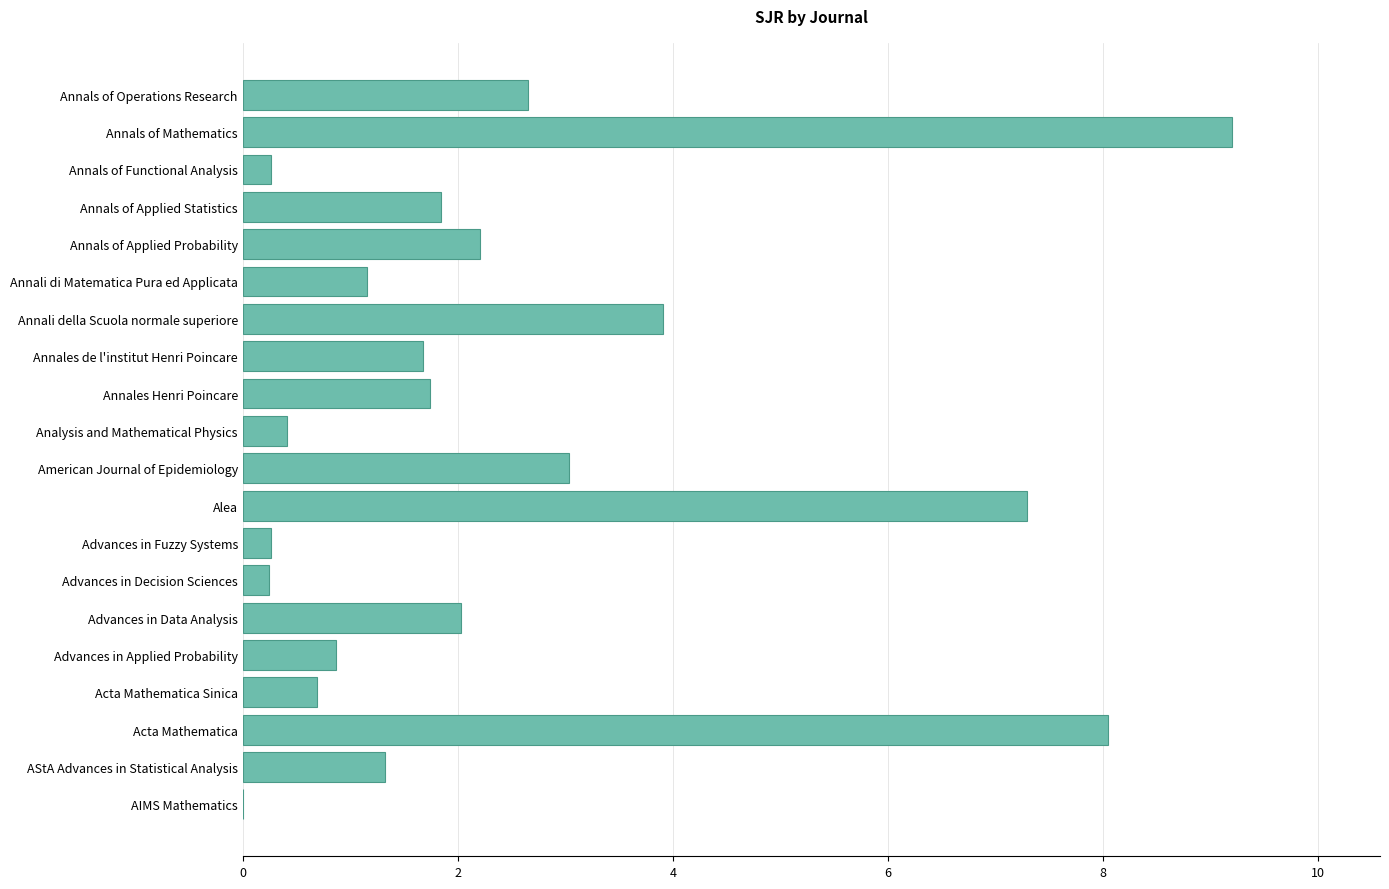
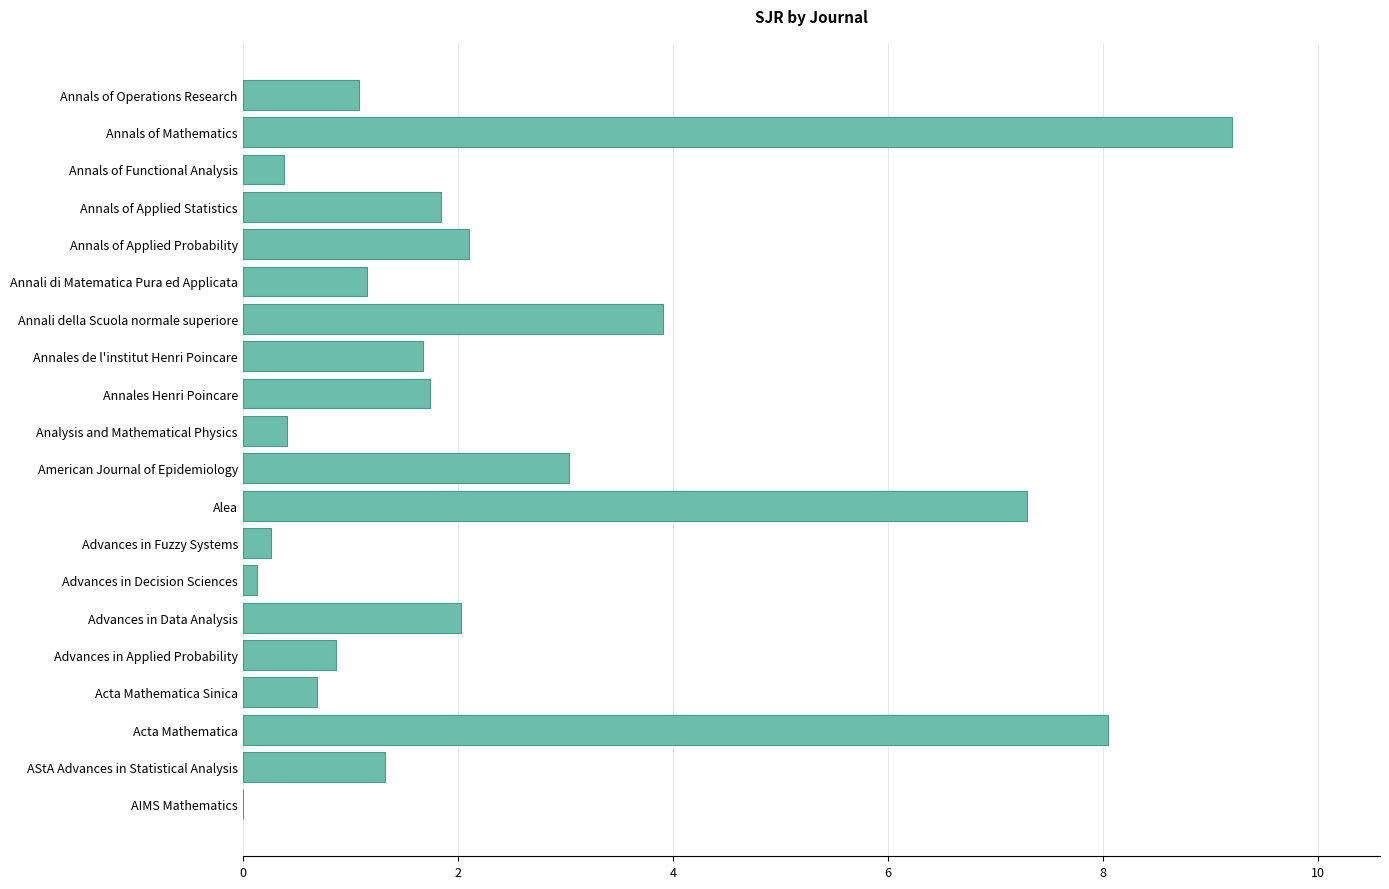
  {
-   "Annals of Operations Research": 2.66,
+   "Annals of Operations Research": 1.08,
    "Annals of Mathematics": 9.20,
-   "Annals of Functional Analysis": 0.27,
+   "Annals of Functional Analysis": 0.38,
    "Annals of Applied Statistics": 1.85,
-   "Annals of Applied Probability": 2.20,
+   "Annals of Applied Probability": 2.11,
    "Annali di Matematica Pura ed Applicata": 1.15,
    "Annali della Scuola normale superiore": 3.91,
    "Annales de l'institut Henri Poincare": 1.68,
    "Annales Henri Poincare": 1.74,
    "Analysis and Mathematical Physics": 0.41,
    "American Journal of Epidemiology": 3.04,
    "Alea": 7.30,
    "Advances in Fuzzy Systems": 0.26,
-   "Advances in Decision Sciences": 0.24,
+   "Advances in Decision Sciences": 0.13,
    "Advances in Data Analysis": 2.03,
    "Advances in Applied Probability": 0.86,
    "Acta Mathematica Sinica": 0.69,
    "Acta Mathematica": 8.05,
    "AStA Advances in Statistical Analysis": 1.32,
    "AIMS Mathematics": 0.00
  }
